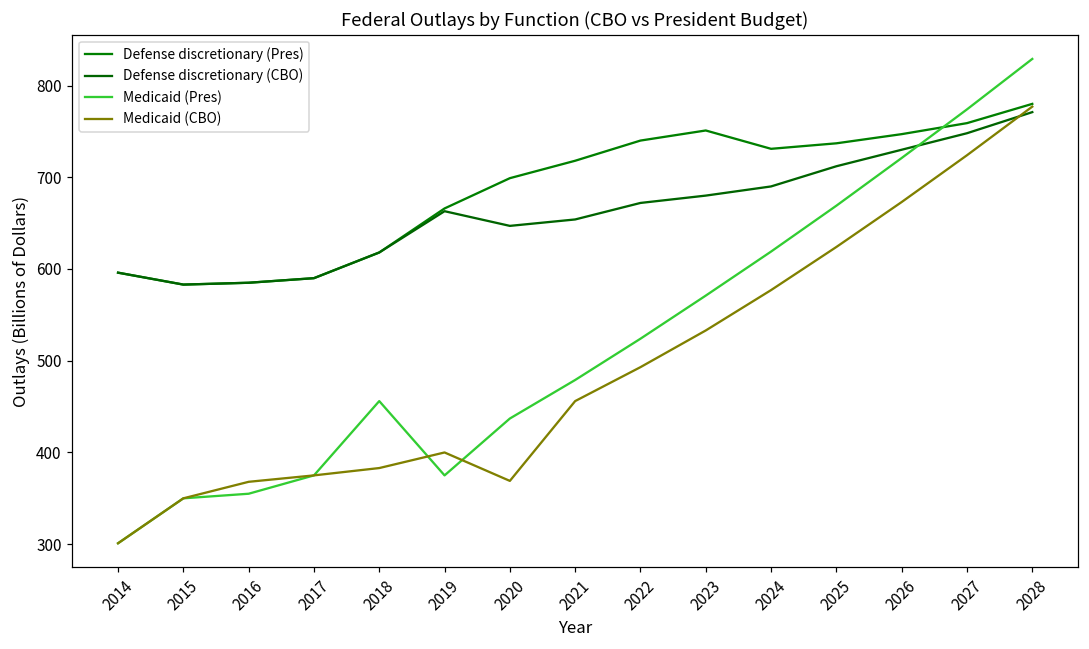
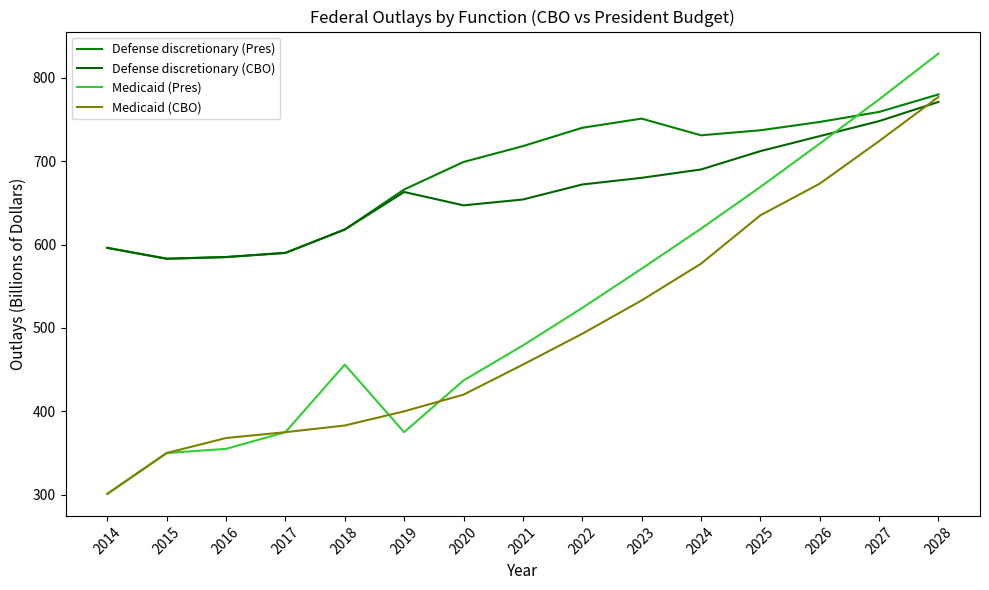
  {
    "Medicaid (Pres)": {
      "2016": 360,
      "2018": 460,
      "2019": 380,
      "2020": 440,
      "2021": 480,
      "2022": 520,
      "2023": 570,
      "2024": 620,
      "2025": 670,
      "2026": 720,
      "2027": 770,
      "2028": 830
    },
    "Medicaid (CBO)": {
      "2016": 370,
      "2018": 380,
      "2019": 400,
-     "2020": 370,
+     "2020": 420,
      "2021": 460,
      "2022": 490,
      "2023": 530,
      "2024": 580,
-     "2025": 620,
+     "2025": 640,
      "2026": 670,
      "2027": 720
    }
  }
